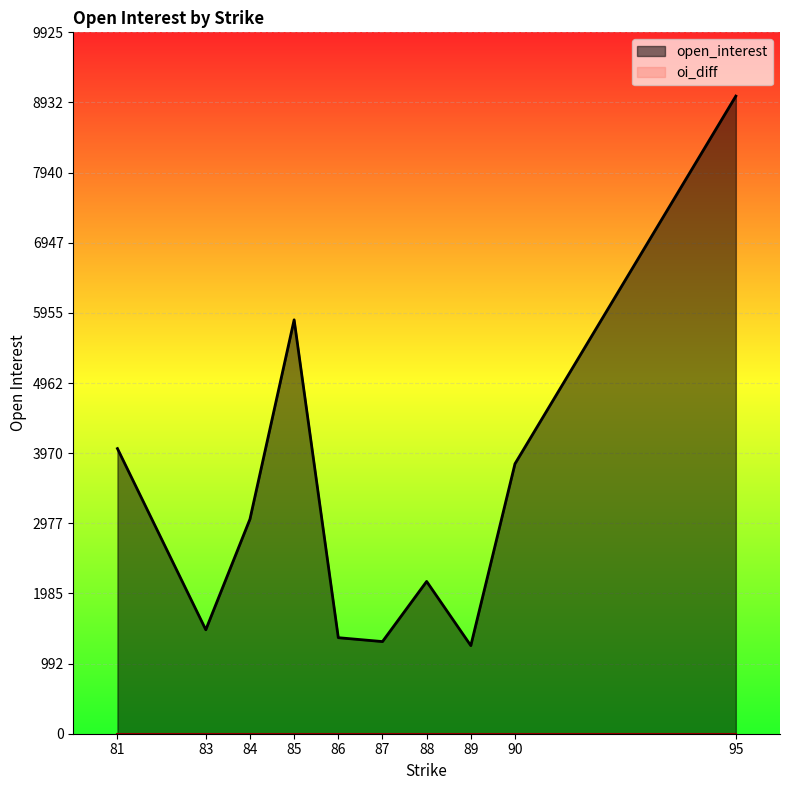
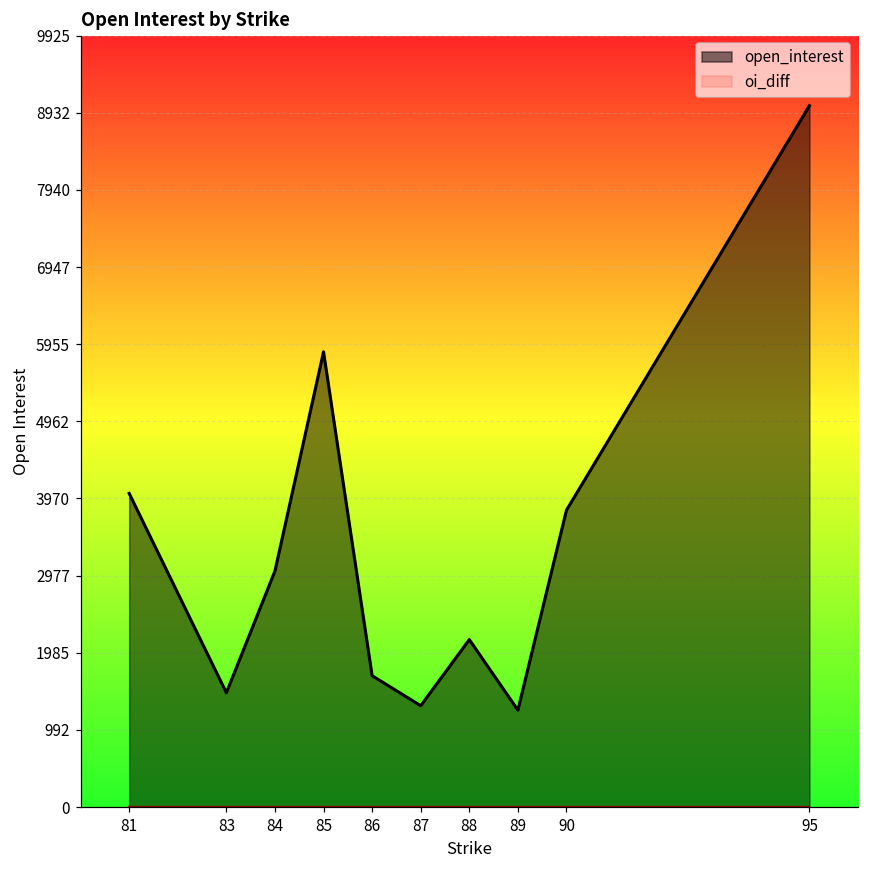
  {
    "open_interest": {
      "81": 4000,
      "83": 1500,
      "84": 3000,
      "85": 5900,
-     "86": 1400,
+     "86": 1700,
      "87": 1300,
      "88": 2200,
      "89": 1200,
      "90": 3800,
      "95": 9000
    },
    "oi_diff": {
      "81": 0,
      "83": 0,
      "84": 0,
      "85": 0,
      "86": 0,
      "87": 0,
      "88": 0,
      "89": 0,
      "90": 0,
      "95": 0
    }
  }
